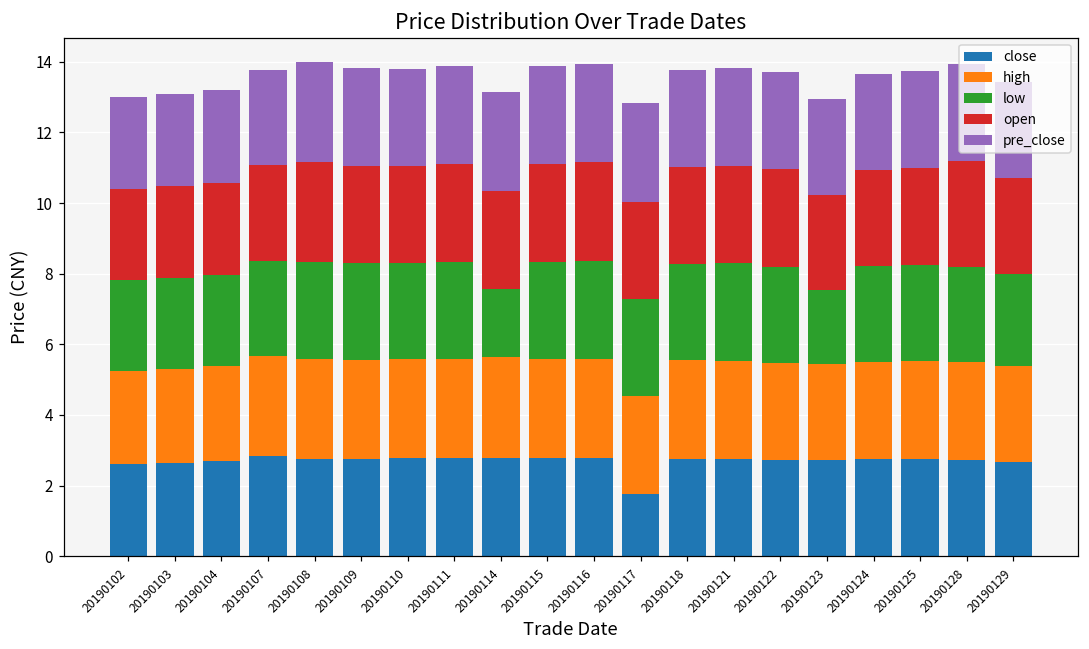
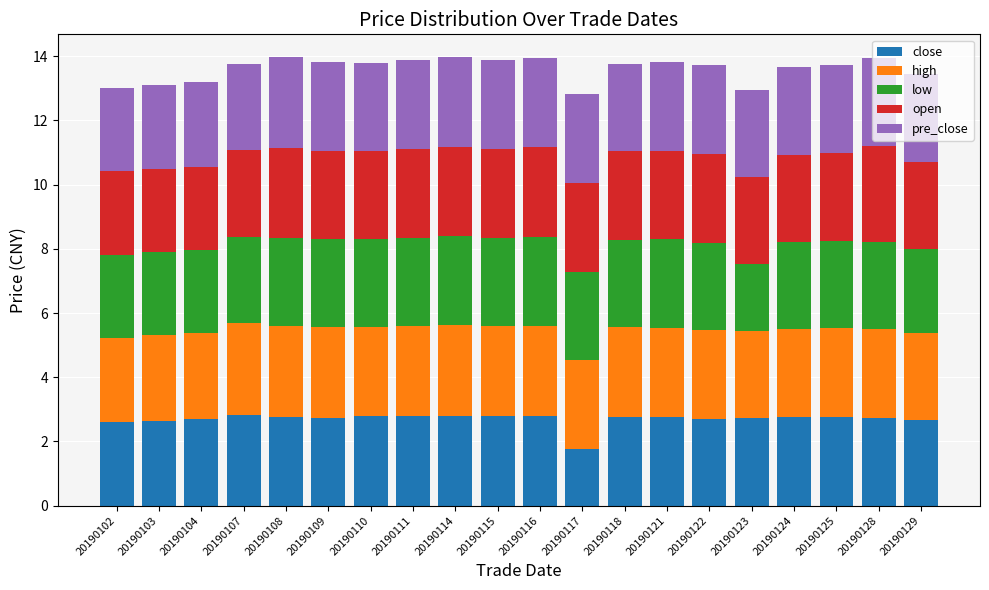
  {
    "close": {
      "20190102": 2.6,
      "20190103": 2.6,
      "20190104": 2.7,
      "20190107": 2.8,
      "20190108": 2.8,
      "20190109": 2.7,
      "20190110": 2.8,
      "20190111": 2.8,
      "20190114": 2.8,
      "20190115": 2.8,
      "20190116": 2.8,
      "20190117": 1.8,
      "20190118": 2.8,
      "20190121": 2.8,
      "20190122": 2.7,
      "20190123": 2.7,
      "20190124": 2.8,
      "20190125": 2.8,
      "20190128": 2.7,
      "20190129": 2.7
    },
    "high": {
      "20190102": 2.6,
      "20190103": 2.7,
      "20190104": 2.7,
      "20190107": 2.9,
      "20190108": 2.8,
      "20190109": 2.8,
      "20190110": 2.8,
      "20190111": 2.8,
      "20190114": 2.9,
      "20190115": 2.8,
      "20190116": 2.8,
      "20190117": 2.8,
      "20190118": 2.8,
      "20190121": 2.8,
      "20190122": 2.8,
      "20190123": 2.7,
      "20190124": 2.8,
      "20190125": 2.8,
      "20190128": 2.8,
      "20190129": 2.7
    },
    "low": {
      "20190102": 2.6,
      "20190103": 2.6,
      "20190104": 2.6,
      "20190107": 2.7,
      "20190108": 2.7,
      "20190109": 2.7,
      "20190110": 2.7,
      "20190111": 2.8,
-     "20190114": 1.9,
+     "20190114": 2.8,
      "20190115": 2.7,
      "20190116": 2.8,
      "20190117": 2.7,
      "20190118": 2.7,
      "20190121": 2.8,
      "20190122": 2.7,
      "20190123": 2.1,
      "20190124": 2.7,
      "20190125": 2.7,
      "20190128": 2.7,
      "20190129": 2.6
    },
    "open": {
      "20190102": 2.6,
      "20190103": 2.6,
      "20190104": 2.6,
      "20190107": 2.7,
      "20190108": 2.8,
      "20190109": 2.8,
      "20190110": 2.8,
      "20190111": 2.8,
      "20190114": 2.8,
      "20190115": 2.8,
      "20190116": 2.8,
      "20190117": 2.8,
      "20190118": 2.8,
      "20190121": 2.8,
      "20190122": 2.8,
      "20190123": 2.7,
      "20190124": 2.7,
      "20190125": 2.7,
      "20190128": 3.0,
      "20190129": 2.7
    },
    "pre_close": {
      "20190102": 2.6,
      "20190103": 2.6,
      "20190104": 2.6,
      "20190107": 2.7,
      "20190108": 2.8,
      "20190109": 2.8,
      "20190110": 2.7,
      "20190111": 2.8,
      "20190114": 2.8,
      "20190115": 2.8,
      "20190116": 2.8,
      "20190117": 2.8,
      "20190118": 2.7,
      "20190121": 2.8,
      "20190122": 2.8,
      "20190123": 2.7,
      "20190124": 2.7,
      "20190125": 2.8
    }
  }
